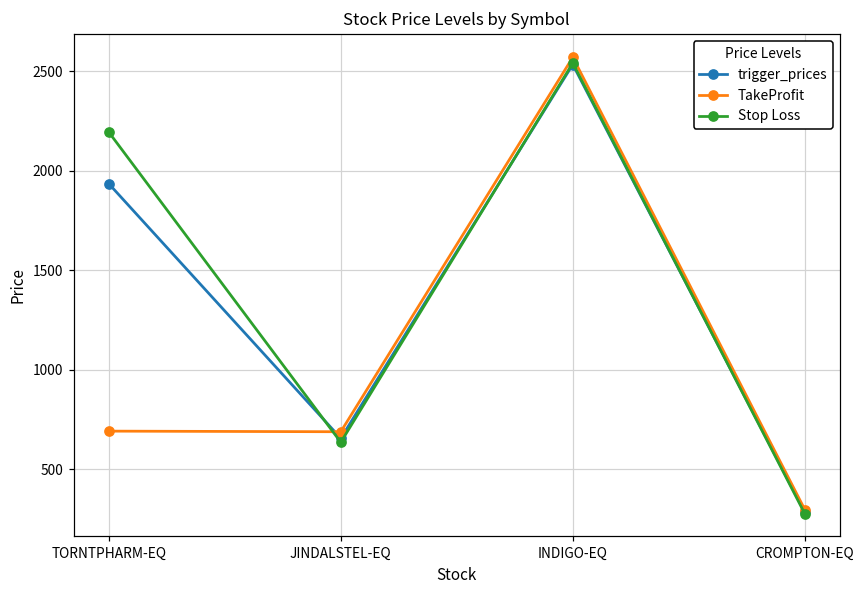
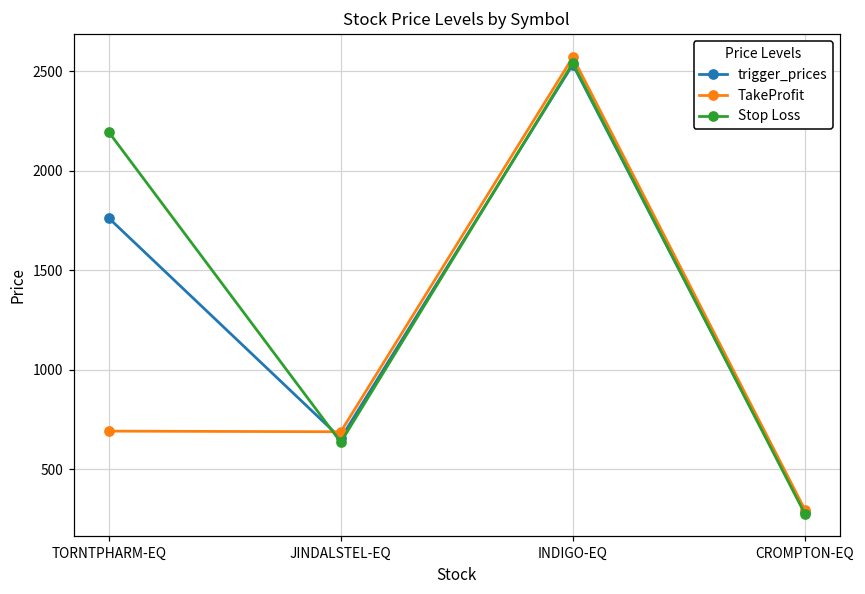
  {
    "trigger_prices": {
-     "TORNTPHARM-EQ": 1930,
+     "TORNTPHARM-EQ": 1760,
      "JINDALSTEL-EQ": 660
    },
    "TakeProfit": {
      "TORNTPHARM-EQ": 690,
      "JINDALSTEL-EQ": 690,
      "INDIGO-EQ": 2570,
      "CROMPTON-EQ": 300
    },
    "Stop Loss": {
      "TORNTPHARM-EQ": 2190,
      "JINDALSTEL-EQ": 640
    }
  }
